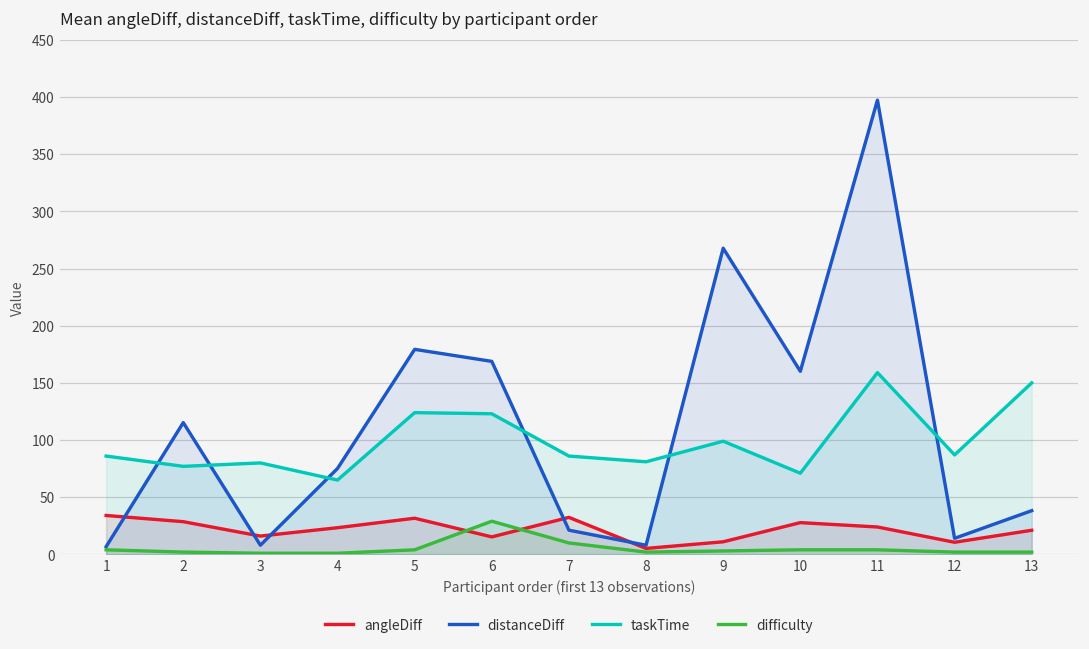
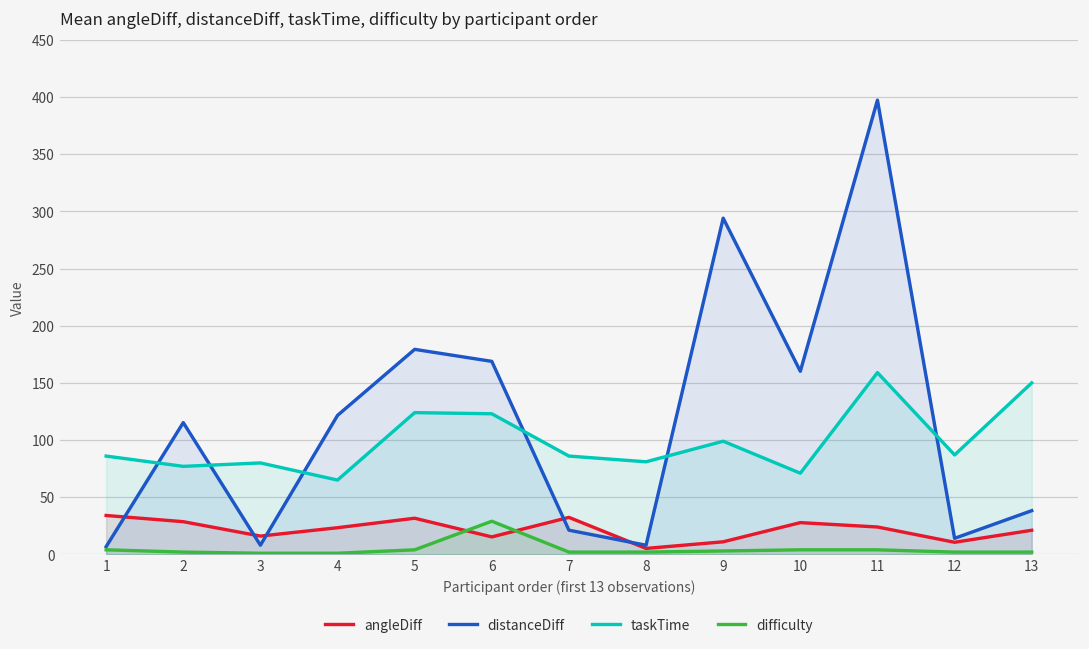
  {
    "angleDiff": {
      "1": 34,
      "2": 29,
      "3": 16,
      "4": 23,
      "5": 32,
      "6": 15,
      "7": 32,
      "8": 5,
      "9": 11,
      "10": 28,
      "11": 24,
      "12": 11,
      "13": 21
    },
    "distanceDiff": {
      "1": 7,
      "2": 115,
      "3": 8,
-     "4": 75,
+     "4": 122,
      "5": 179,
      "6": 169,
      "7": 21,
      "8": 8,
-     "9": 268,
+     "9": 294,
      "10": 160,
      "11": 397,
      "12": 14,
      "13": 38
    },
    "taskTime": {
      "1": 86,
      "2": 77,
      "3": 80,
      "4": 65,
      "5": 124,
      "6": 123,
      "7": 86,
      "8": 81,
      "9": 99,
      "10": 71,
      "11": 159,
      "12": 87,
      "13": 150
    },
    "difficulty": {
      "1": 4,
      "2": 2,
      "3": 1,
      "4": 1,
      "5": 4,
      "6": 29,
-     "7": 10,
+     "7": 2,
      "8": 2,
      "9": 3,
      "10": 4,
      "11": 4,
      "12": 2,
      "13": 2
    }
  }
